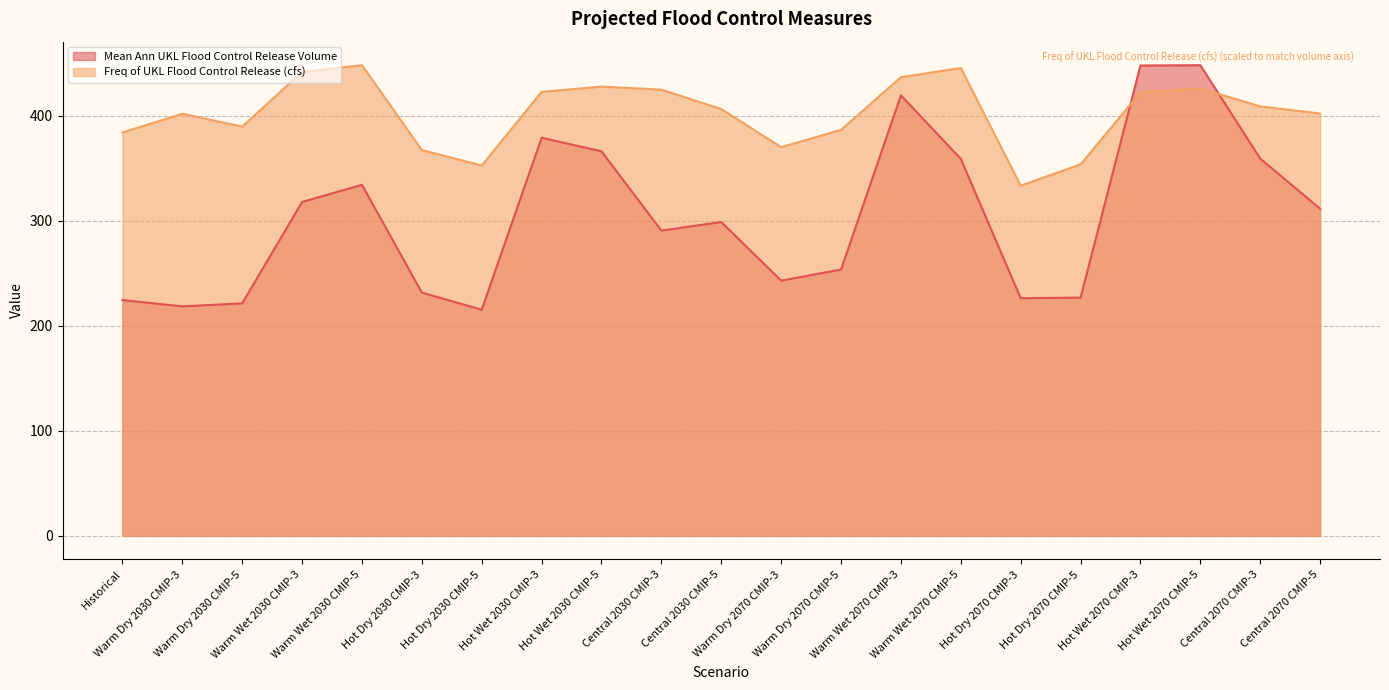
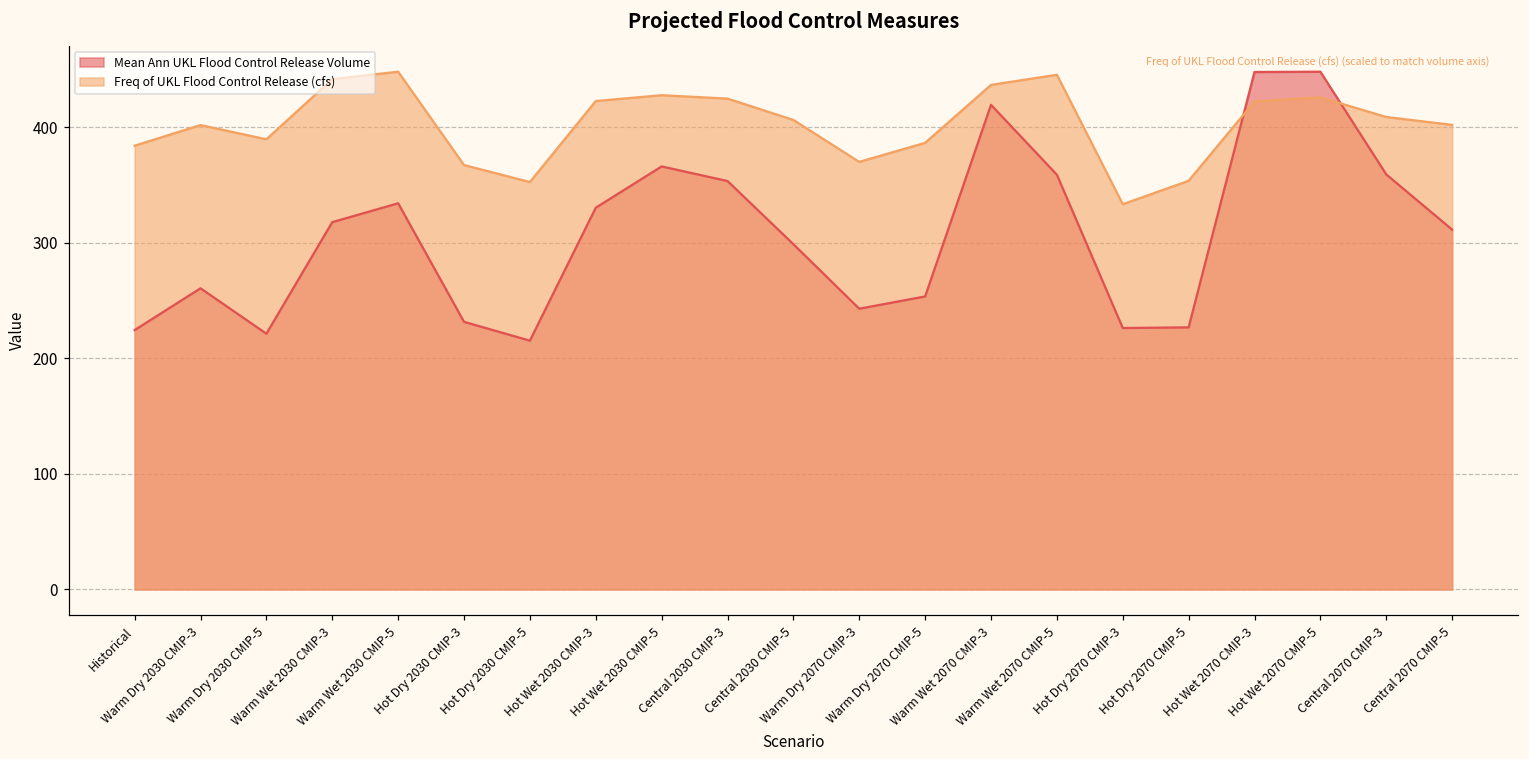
  {
    "Mean Ann UKL Flood Control Release Volume": {
      "Historical": 224,
-     "Warm Dry 2030 CMIP-3": 218,
+     "Warm Dry 2030 CMIP-3": 261,
      "Warm Dry 2030 CMIP-5": 221,
      "Warm Wet 2030 CMIP-3": 318,
      "Warm Wet 2030 CMIP-5": 334,
      "Hot Dry 2030 CMIP-3": 232,
      "Hot Dry 2030 CMIP-5": 215,
-     "Hot Wet 2030 CMIP-3": 379,
+     "Hot Wet 2030 CMIP-3": 330,
      "Hot Wet 2030 CMIP-5": 366,
-     "Central 2030 CMIP-3": 291,
+     "Central 2030 CMIP-3": 353,
      "Central 2030 CMIP-5": 299,
      "Warm Dry 2070 CMIP-3": 243,
      "Warm Dry 2070 CMIP-5": 254,
      "Warm Wet 2070 CMIP-3": 419,
      "Warm Wet 2070 CMIP-5": 359,
      "Hot Dry 2070 CMIP-3": 226,
      "Hot Dry 2070 CMIP-5": 227,
      "Hot Wet 2070 CMIP-3": 448,
      "Hot Wet 2070 CMIP-5": 448,
      "Central 2070 CMIP-3": 359,
      "Central 2070 CMIP-5": 311
    },
    "Freq of UKL Flood Control Release (cfs)": {
      "Historical": 384,
      "Warm Dry 2030 CMIP-3": 402,
      "Warm Dry 2030 CMIP-5": 390,
      "Warm Wet 2030 CMIP-5": 448,
      "Hot Dry 2030 CMIP-3": 367,
      "Hot Dry 2030 CMIP-5": 353,
      "Hot Wet 2030 CMIP-3": 423,
      "Hot Wet 2030 CMIP-5": 428,
      "Central 2030 CMIP-3": 425,
      "Central 2030 CMIP-5": 406,
      "Warm Dry 2070 CMIP-3": 370,
      "Warm Dry 2070 CMIP-5": 387,
      "Warm Wet 2070 CMIP-3": 437,
      "Warm Wet 2070 CMIP-5": 445,
      "Hot Dry 2070 CMIP-3": 333,
      "Hot Dry 2070 CMIP-5": 354,
      "Hot Wet 2070 CMIP-3": 422,
      "Hot Wet 2070 CMIP-5": 426,
      "Central 2070 CMIP-3": 409,
      "Central 2070 CMIP-5": 402
    }
  }
